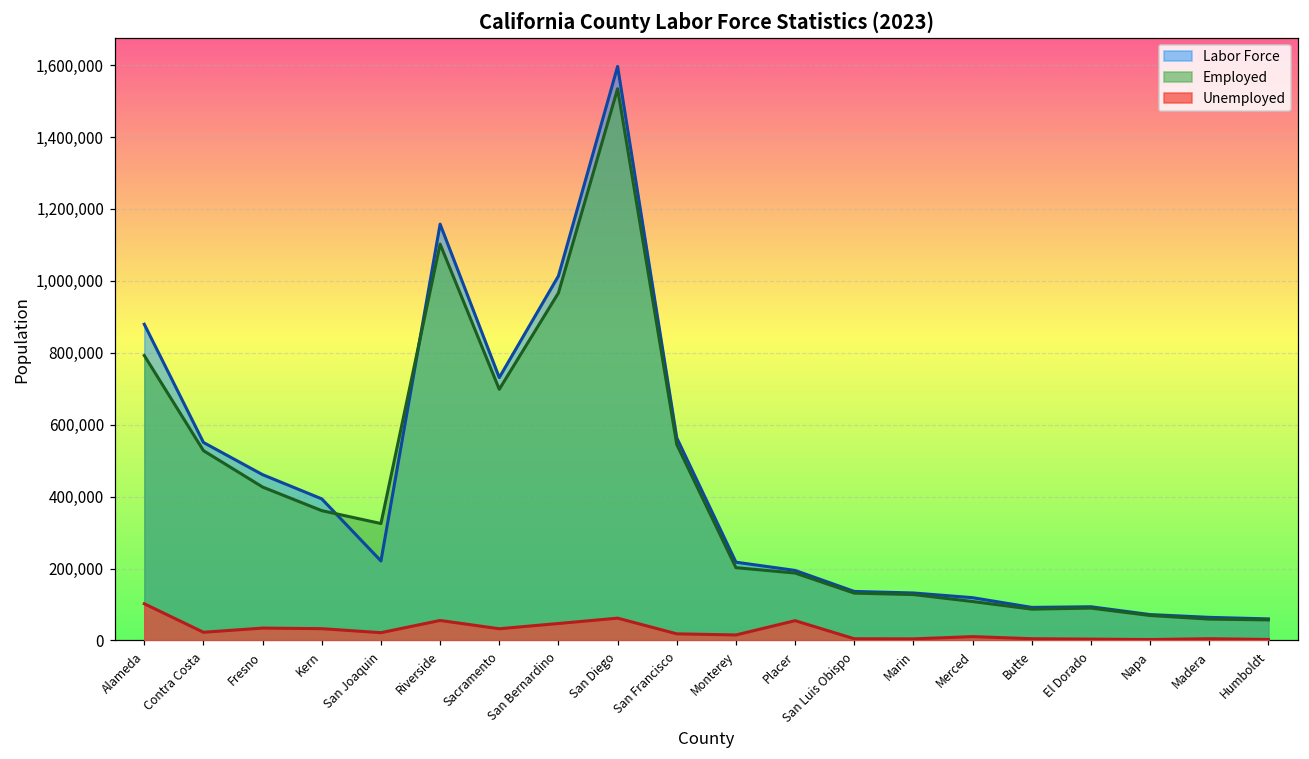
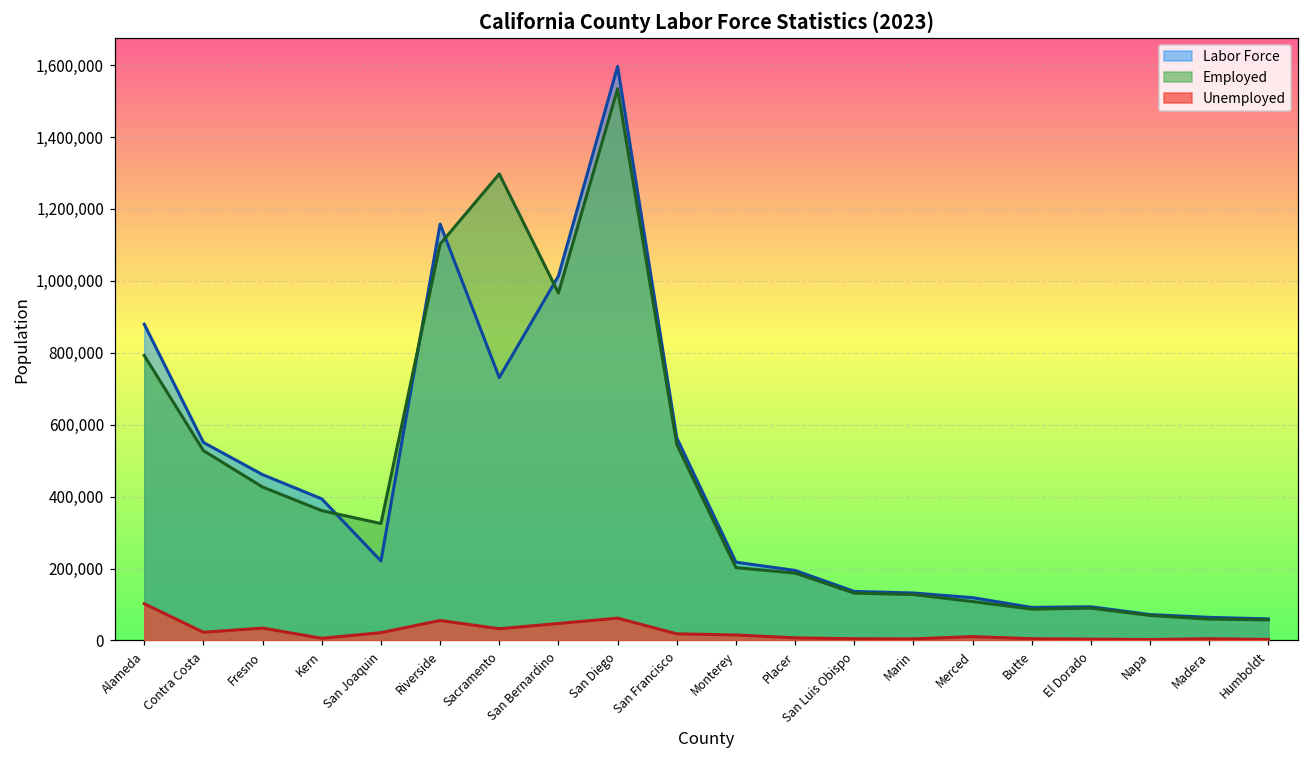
  {
    "Labor Force": {
      "Alameda": "880,000",
      "Contra Costa": "550,000",
      "Fresno": "460,000",
      "Kern": "390,000",
      "San Joaquin": "220,000",
      "Riverside": "1,160,000",
      "Sacramento": "730,000",
      "San Bernardino": "1,010,000",
      "San Diego": "1,600,000",
      "San Francisco": "560,000",
      "Monterey": "220,000",
      "Merced": "120,000"
    },
    "Employed": {
      "Alameda": "790,000",
      "Contra Costa": "530,000",
      "Fresno": "430,000",
      "Kern": "360,000",
      "San Joaquin": "330,000",
      "Riverside": "1,100,000",
-     "Sacramento": "700,000",
+     "Sacramento": "1,300,000",
      "San Bernardino": "970,000",
      "San Diego": "1,530,000",
      "San Francisco": "540,000",
      "Monterey": "200,000",
      "Merced": "110,000"
    },
    "Unemployed": {
      "Alameda": "100,000",
      "Contra Costa": "20,000",
      "Fresno": "30,000",
-     "Kern": "30,000",
+     "Kern": "10,000",
      "San Joaquin": "20,000",
      "Riverside": "60,000",
      "Sacramento": "30,000",
      "San Bernardino": "50,000",
      "San Diego": "60,000",
      "San Francisco": "20,000",
      "Monterey": "20,000",
-     "Placer": "50,000",
+     "Placer": "10,000",
      "San Luis Obispo": "0",
      "Marin": "0",
      "Merced": "10,000",
      "Butte": "0",
      "El Dorado": "0",
      "Napa": "0",
      "Madera": "0",
      "Humboldt": "0"
    }
  }
